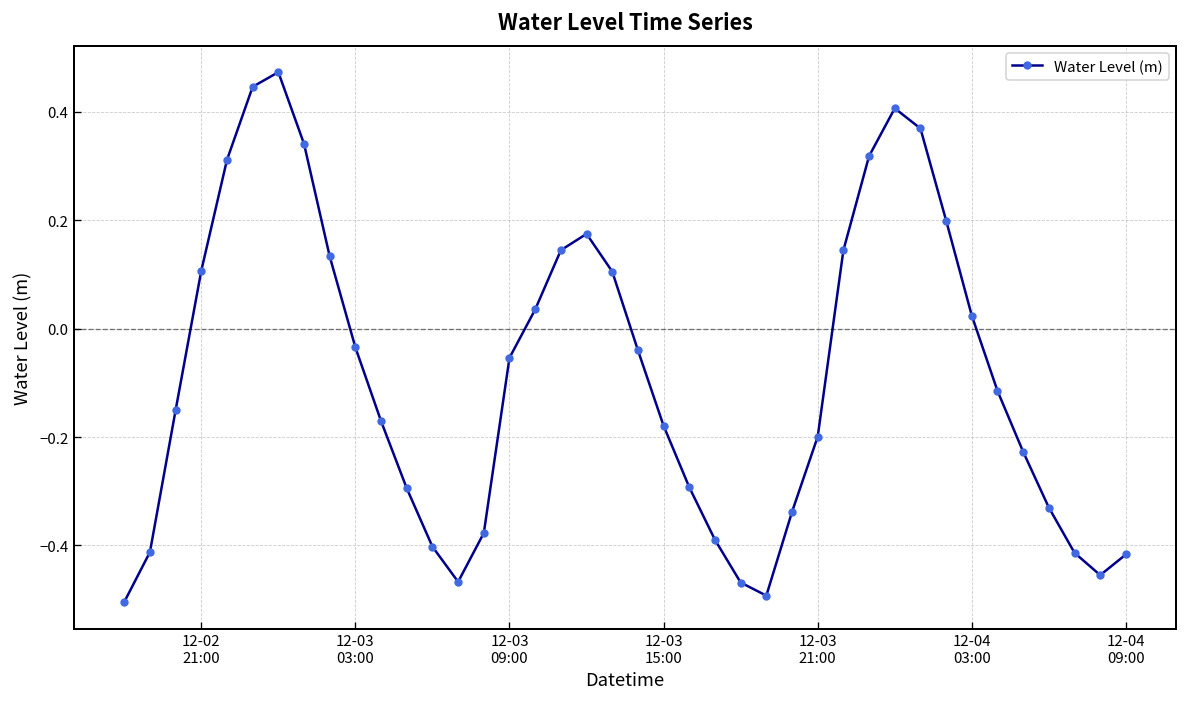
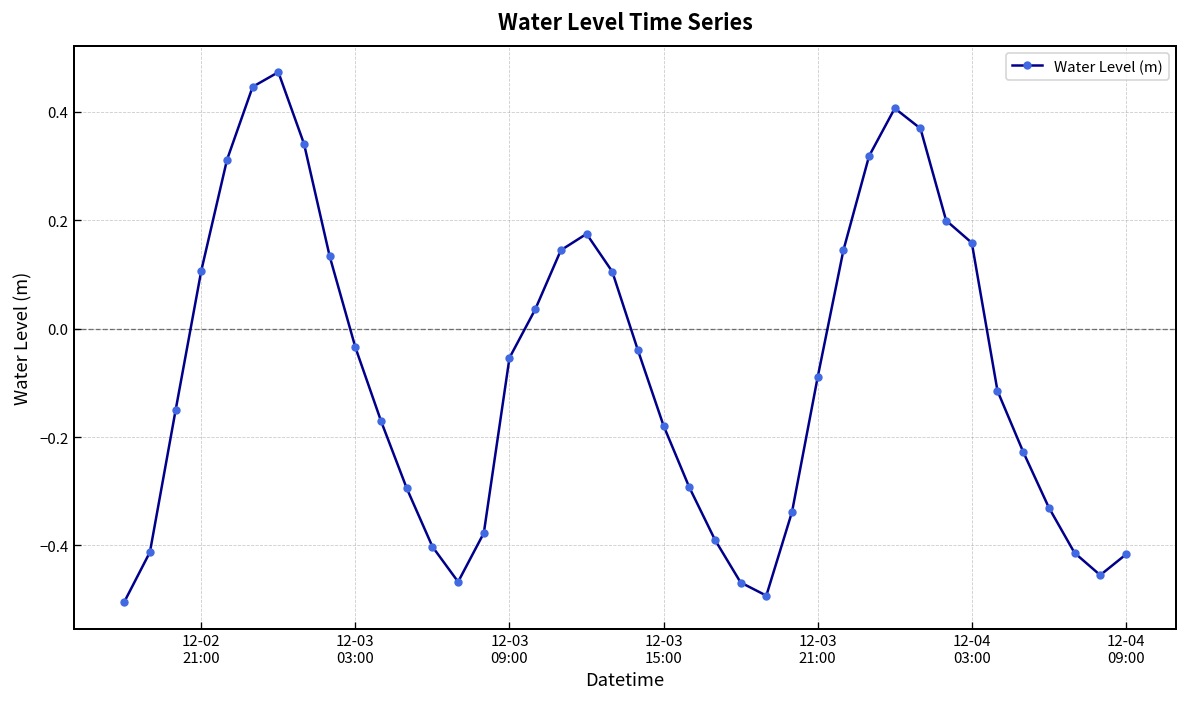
  {
    "12-02 21:00": 0.11,
    "12-03 03:00": -0.03,
    "12-03 09:00": -0.05,
    "12-03 15:00": -0.18,
-   "12-03 21:00": -0.20,
-   "12-04 03:00": 0.02,
+   "12-03 21:00": -0.09,
+   "12-04 03:00": 0.16,
    "12-04 09:00": -0.42
  }
